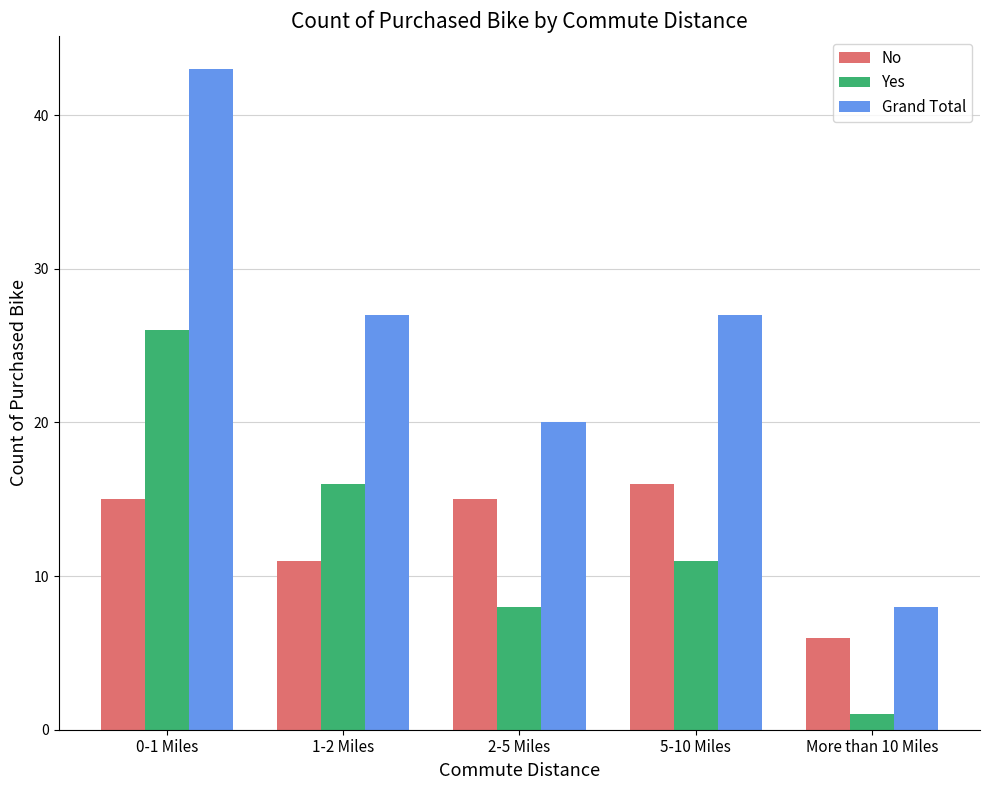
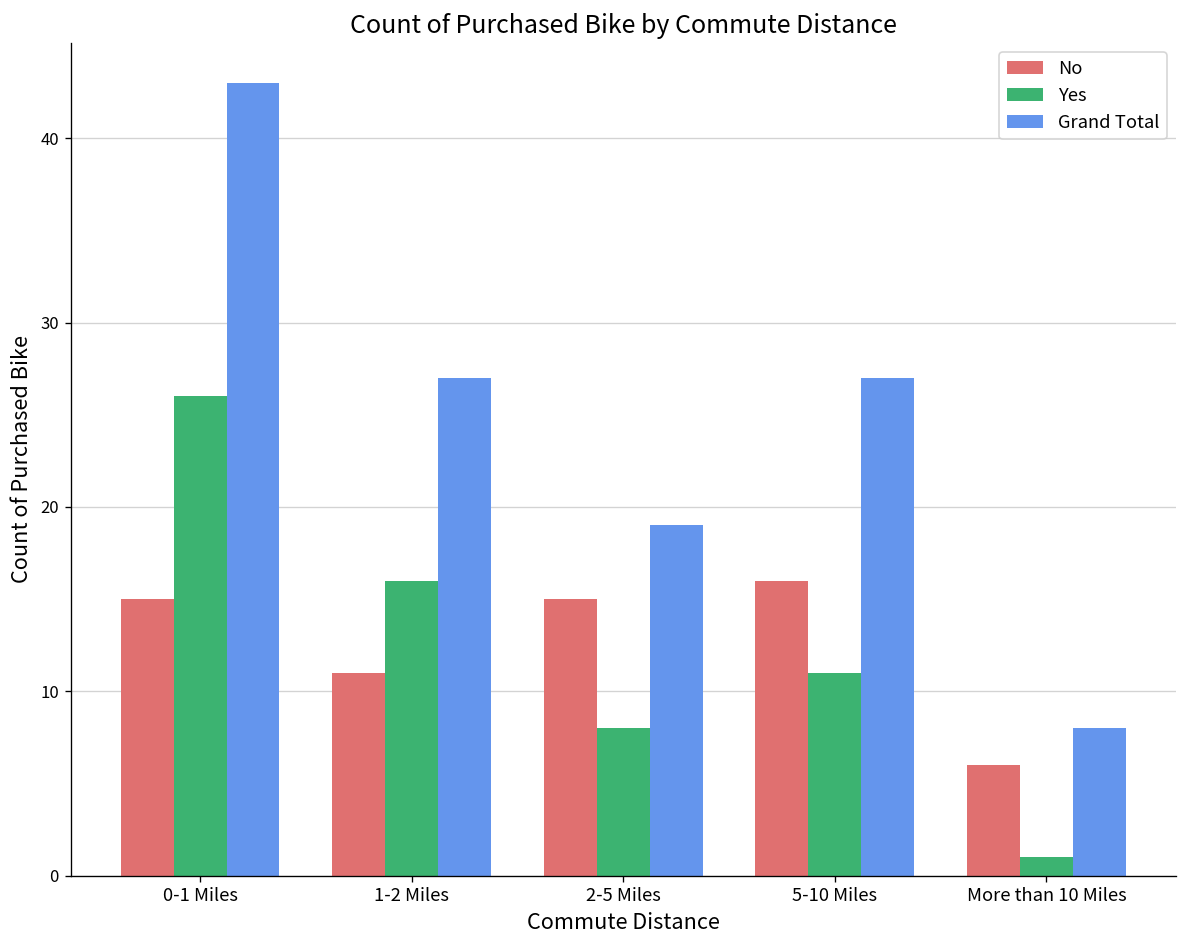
  {
    "No": {
      "0-1 Miles": 15,
      "1-2 Miles": 11,
      "2-5 Miles": 15,
      "5-10 Miles": 16,
      "More than 10 Miles": 6
    },
    "Yes": {
      "0-1 Miles": 26,
      "1-2 Miles": 16,
      "2-5 Miles": 8,
      "5-10 Miles": 11,
      "More than 10 Miles": 1
    },
    "Grand Total": {
      "0-1 Miles": 43,
      "1-2 Miles": 27,
-     "2-5 Miles": 20,
+     "2-5 Miles": 19,
      "5-10 Miles": 27,
      "More than 10 Miles": 8
    }
  }
